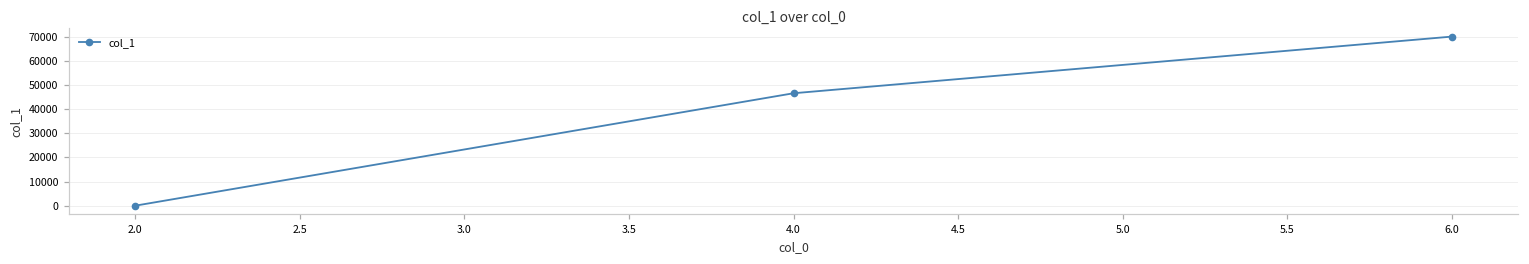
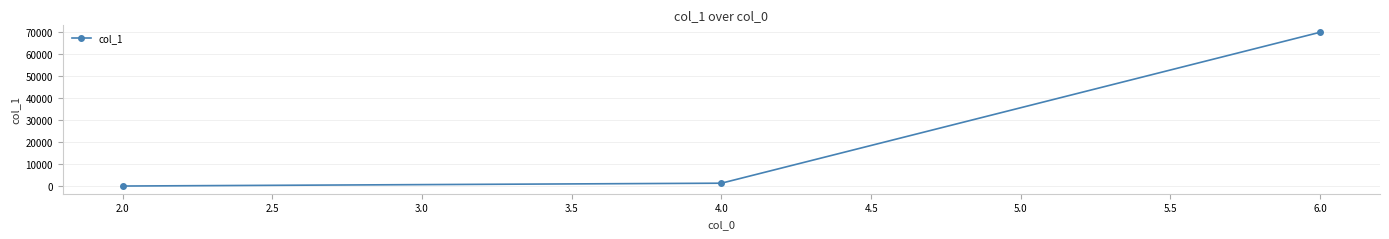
  {
    "2.0": 0,
-   "4.0": 47000,
+   "4.0": 1000,
    "6.0": 70000
  }
